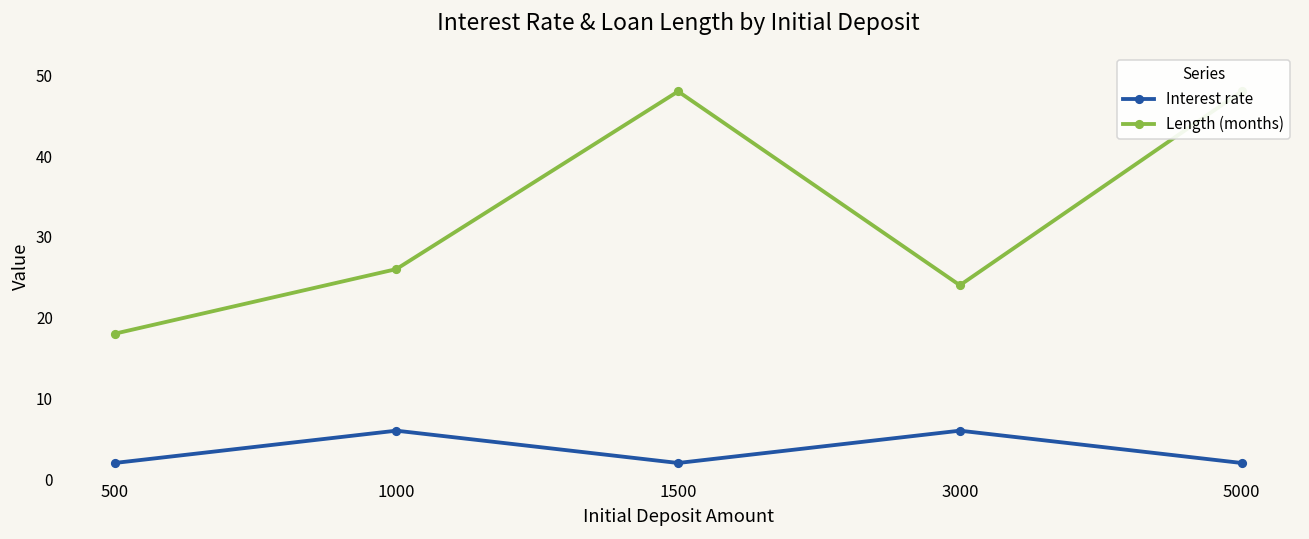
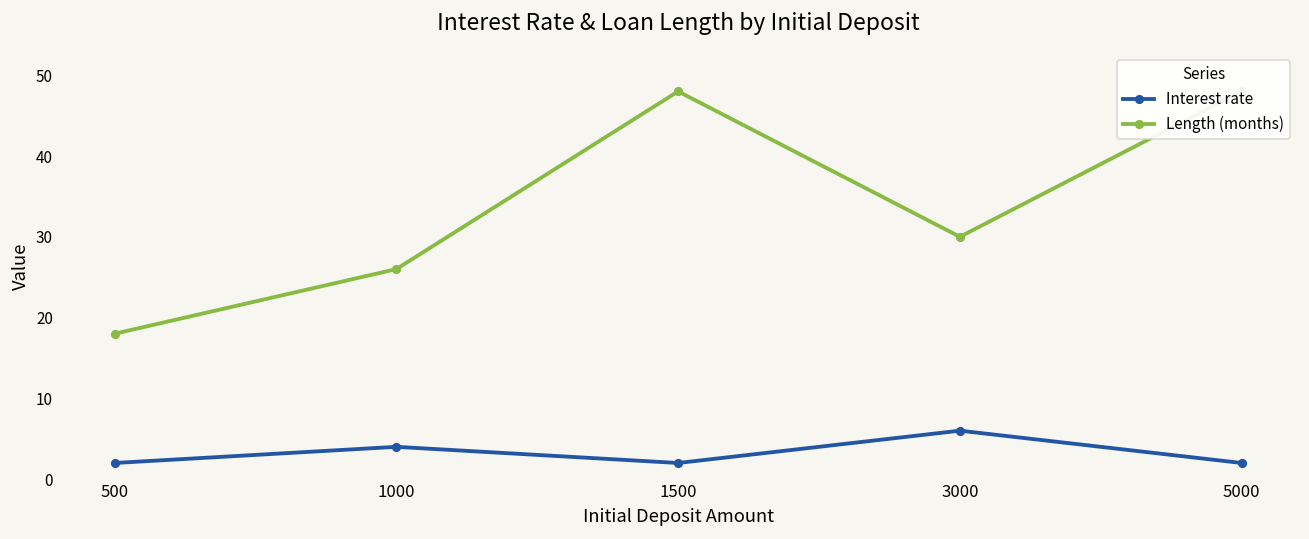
  {
    "Interest rate": {
      "500": 2,
-     "1000": 6,
+     "1000": 4,
      "1500": 2,
      "3000": 6,
      "5000": 2
    },
    "Length (months)": {
      "500": 18,
      "1000": 26,
      "1500": 48,
-     "3000": 24
+     "3000": 30
    }
  }
